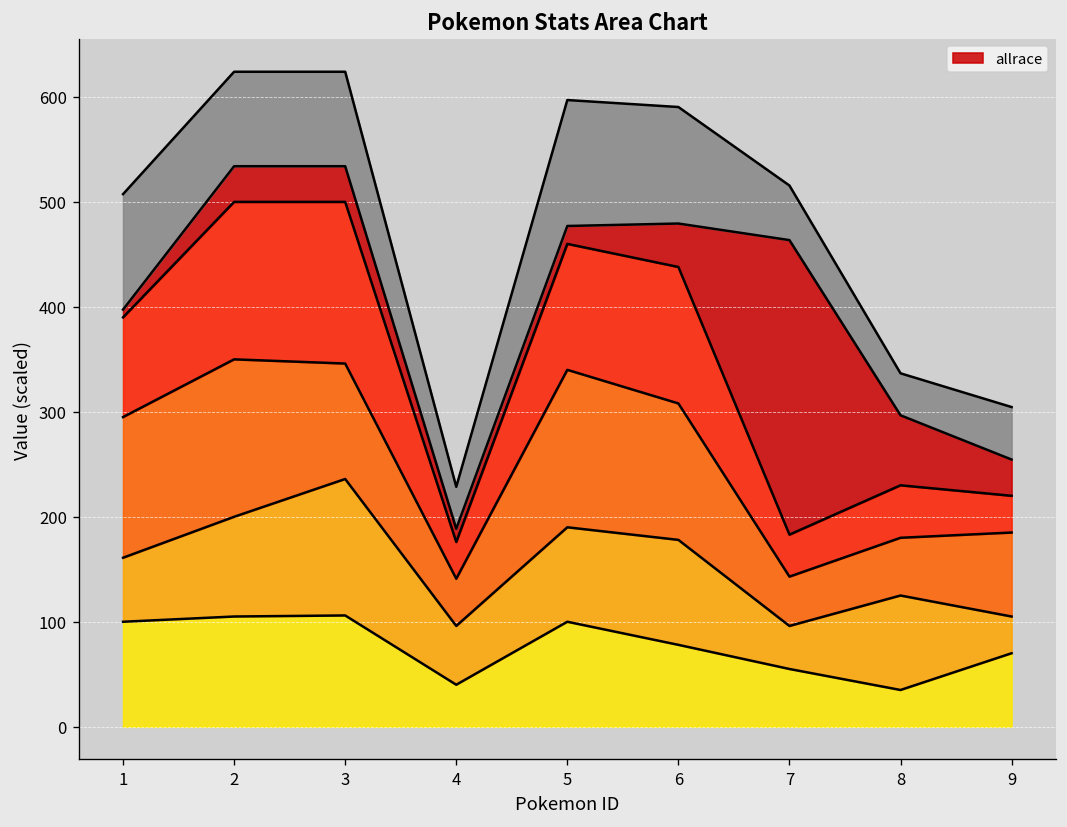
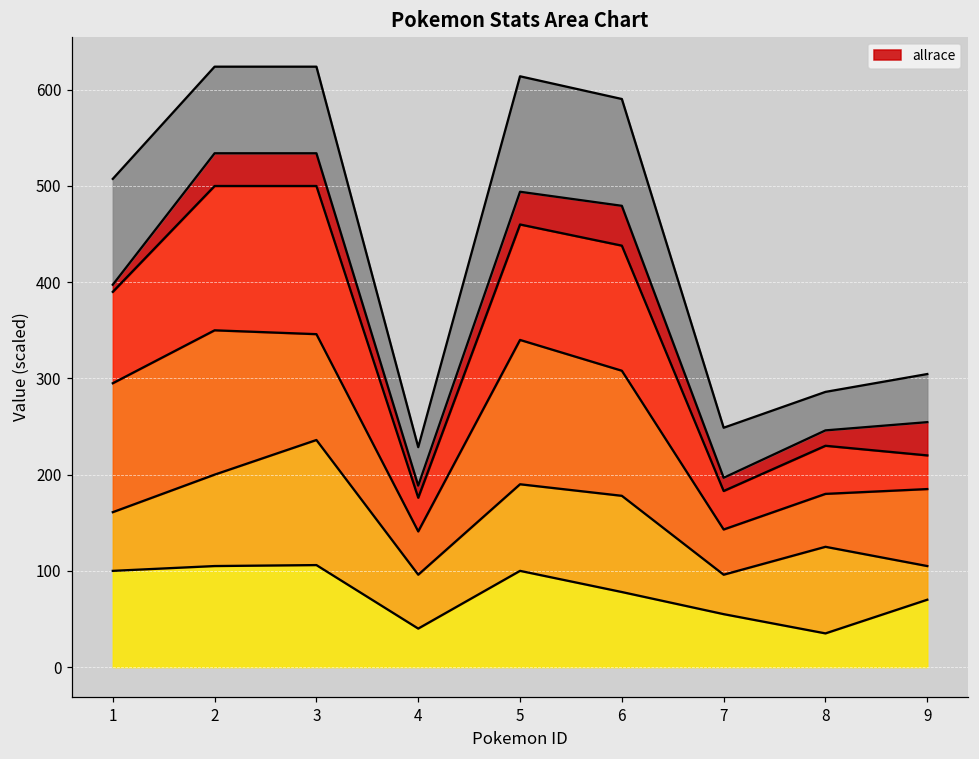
  {
    "allrace": {
      "1": 10,
      "2": 30,
      "3": 30,
      "4": 10,
-     "5": 20,
+     "5": 30,
      "6": 40,
-     "7": 280,
-     "8": 70,
+     "7": 10,
+     "8": 20,
      "9": 30
    }
  }
